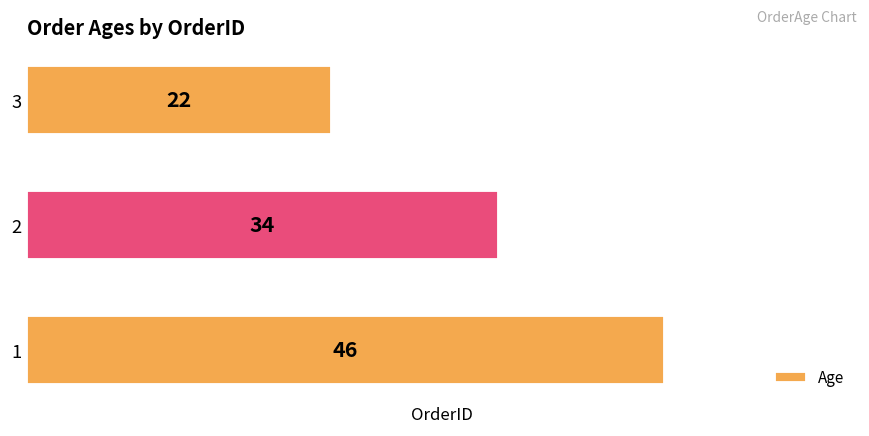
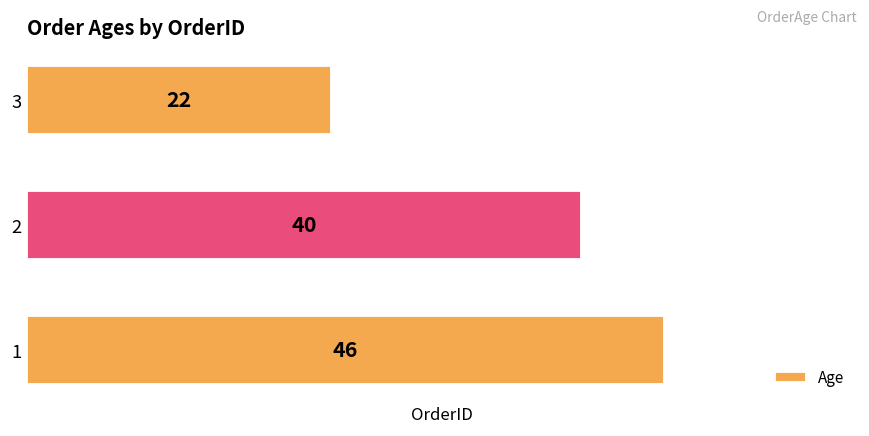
  {
    "3": 22,
-   "2": 34,
+   "2": 40,
    "1": 46
  }
